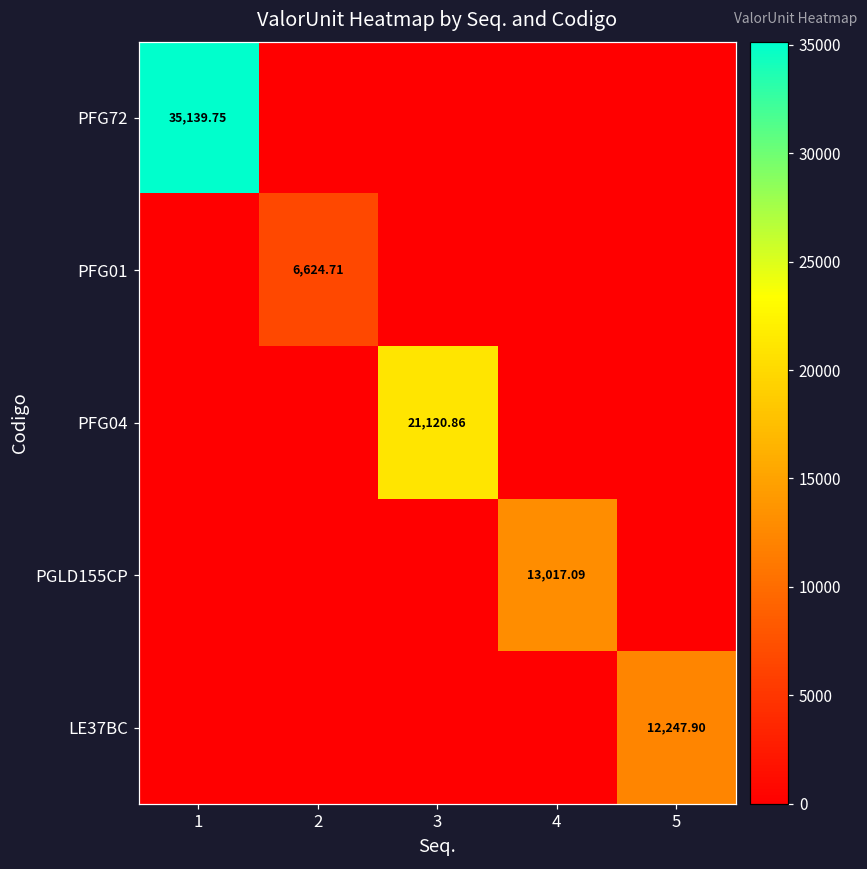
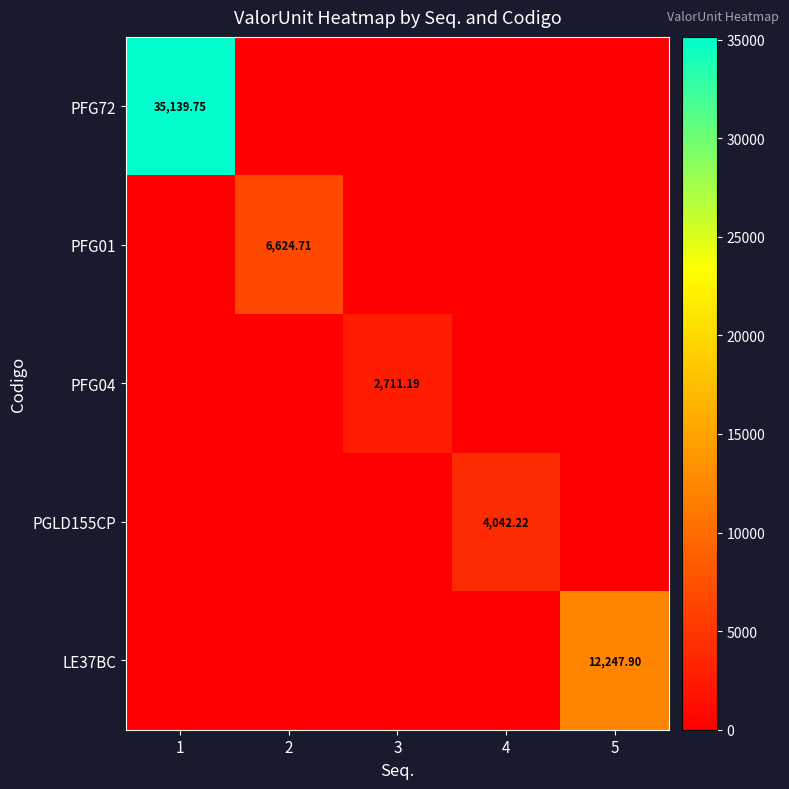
  {
    "PFG72": {
      "1": "35,139.75"
    },
    "PFG01": {
      "2": "6,624.71"
    },
    "PFG04": {
-     "3": "21,120.86"
+     "3": "2,711.19"
    },
    "PGLD155CP": {
-     "4": "13,017.09"
+     "4": "4,042.22"
    },
    "LE37BC": {
      "5": "12,247.90"
    }
  }
